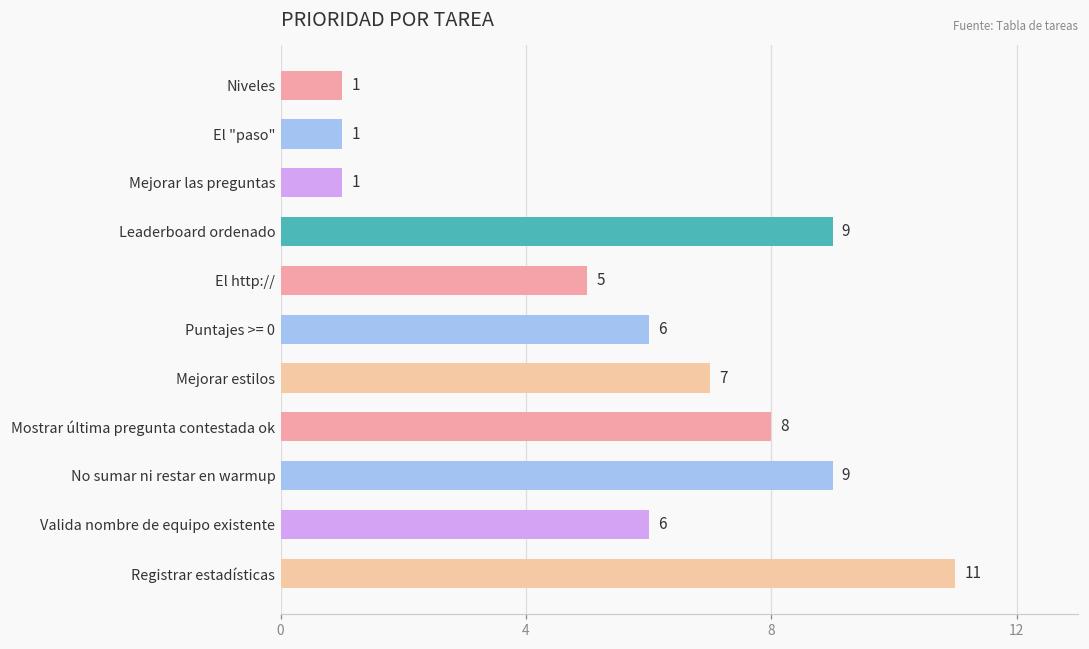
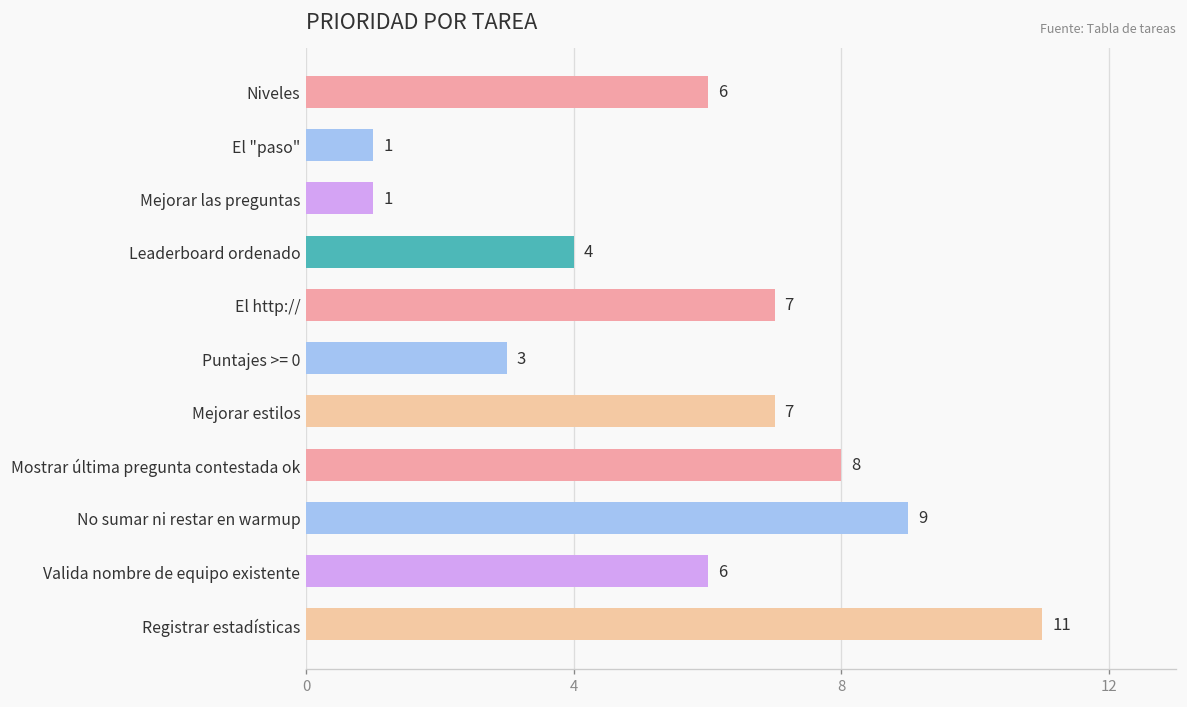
  {
-   "Niveles": 1,
+   "Niveles": 6,
    "El \"paso\"": 1,
    "Mejorar las preguntas": 1,
-   "Leaderboard ordenado": 9,
-   "El http://": 5,
-   "Puntajes >= 0": 6,
+   "Leaderboard ordenado": 4,
+   "El http://": 7,
+   "Puntajes >= 0": 3,
    "Mejorar estilos": 7,
    "Mostrar última pregunta contestada ok": 8,
    "No sumar ni restar en warmup": 9,
    "Valida nombre de equipo existente": 6,
    "Registrar estadísticas": 11
  }
